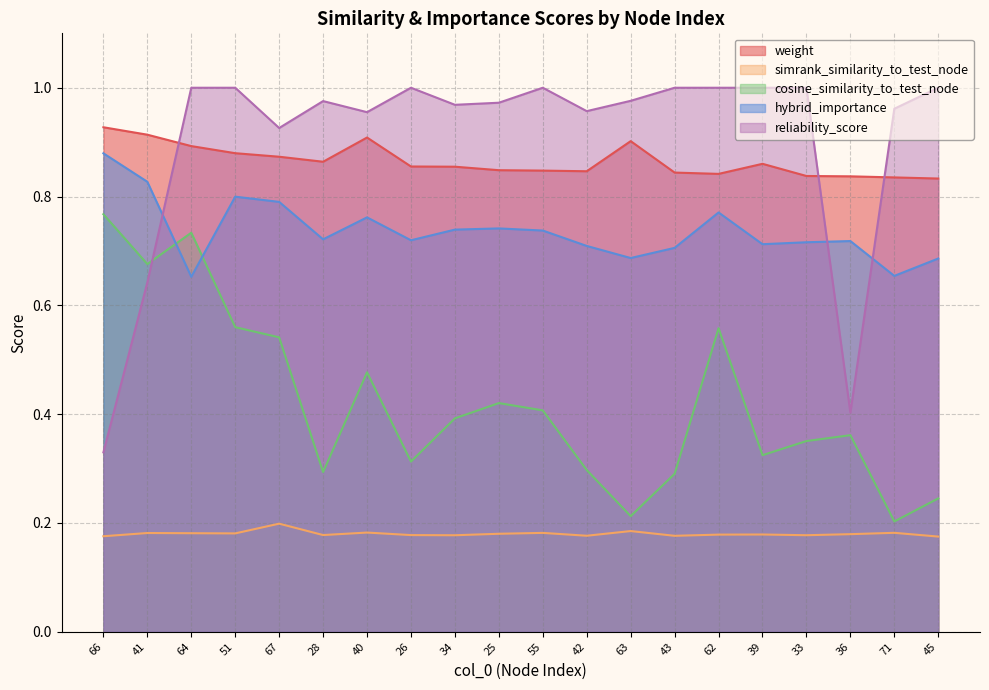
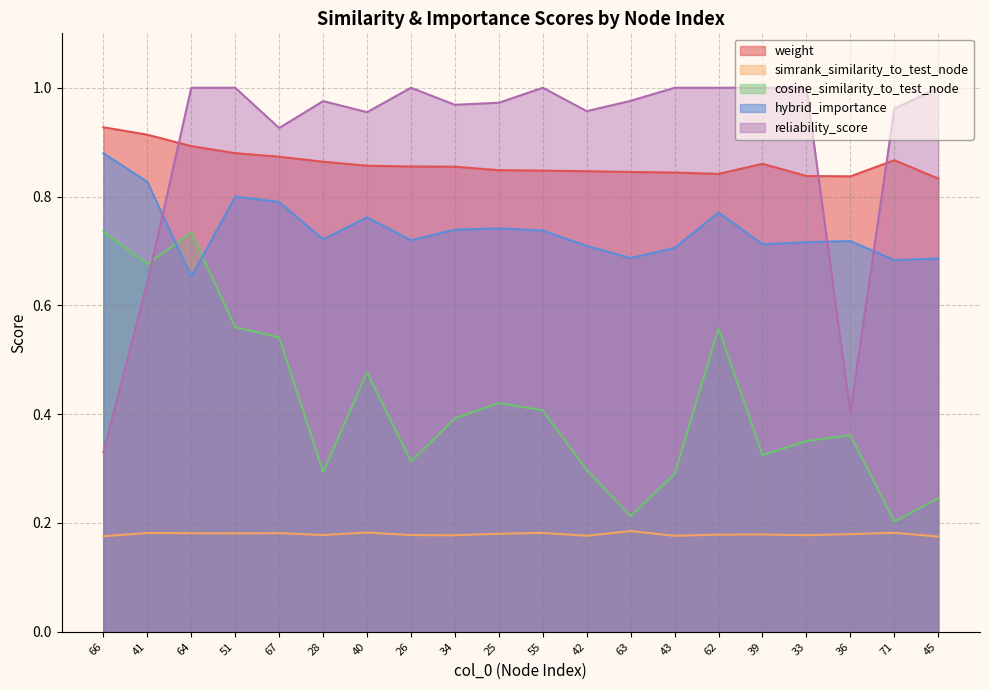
  {
    "weight": {
      "66": 0.93,
      "41": 0.91,
      "64": 0.89,
      "51": 0.88,
      "67": 0.87,
      "28": 0.86,
-     "40": 0.91,
+     "40": 0.86,
      "26": 0.86,
      "34": 0.85,
      "25": 0.85,
      "55": 0.85,
      "42": 0.85,
-     "63": 0.90,
+     "63": 0.85,
      "43": 0.84,
      "62": 0.84,
      "39": 0.86,
      "33": 0.84,
      "36": 0.84,
-     "71": 0.84,
+     "71": 0.87,
      "45": 0.83
    },
    "simrank_similarity_to_test_node": {
      "66": 0.18,
      "41": 0.18,
      "64": 0.18,
      "51": 0.18,
-     "67": 0.20,
+     "67": 0.18,
      "28": 0.18,
      "40": 0.18,
      "26": 0.18,
      "34": 0.18,
      "25": 0.18,
      "55": 0.18,
      "42": 0.18,
      "63": 0.19,
      "43": 0.18,
      "62": 0.18,
      "39": 0.18,
      "33": 0.18,
      "36": 0.18,
      "71": 0.18,
      "45": 0.18
    },
    "cosine_similarity_to_test_node": {
-     "66": 0.77,
+     "66": 0.74,
      "41": 0.68,
      "64": 0.73,
      "51": 0.56,
      "67": 0.54,
      "28": 0.29,
      "40": 0.48,
      "26": 0.31,
      "34": 0.39,
      "25": 0.42,
      "55": 0.41,
      "42": 0.30,
      "63": 0.21,
      "43": 0.29,
      "62": 0.56,
      "39": 0.32,
      "33": 0.35,
      "36": 0.36,
      "71": 0.20,
      "45": 0.25
    },
    "hybrid_importance": {
      "66": 0.88,
      "41": 0.83,
      "64": 0.65,
      "51": 0.80,
      "67": 0.79,
      "28": 0.72,
      "40": 0.76,
      "26": 0.72,
      "34": 0.74,
      "25": 0.74,
      "55": 0.74,
      "42": 0.71,
      "63": 0.69,
      "43": 0.71,
      "62": 0.77,
      "39": 0.71,
      "33": 0.72,
      "36": 0.72,
-     "71": 0.65,
+     "71": 0.68,
      "45": 0.69
    },
    "reliability_score": {
      "66": 0.33,
      "41": 0.64,
      "64": 1.00,
      "51": 1.00,
      "67": 0.93,
      "28": 0.98,
      "40": 0.96,
      "26": 1.00,
      "34": 0.97,
      "25": 0.97,
      "55": 1.00,
      "42": 0.96,
      "63": 0.98,
      "43": 1.00,
      "62": 1.00,
      "36": 0.40
    }
  }
